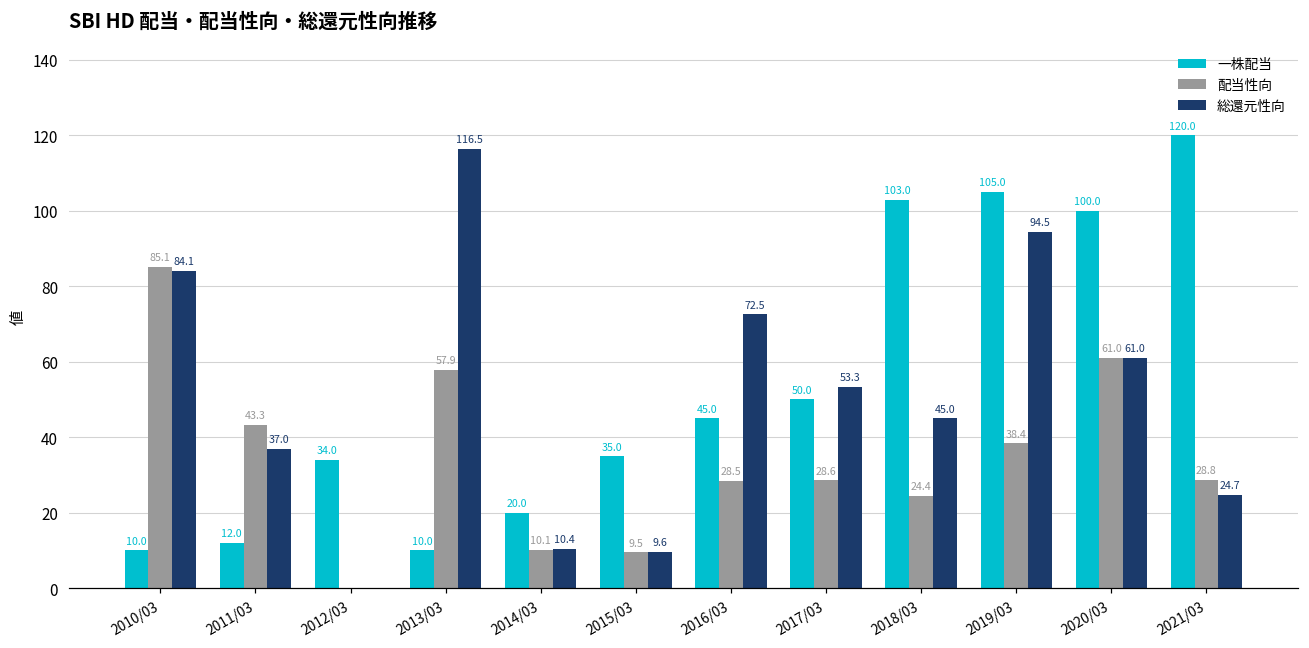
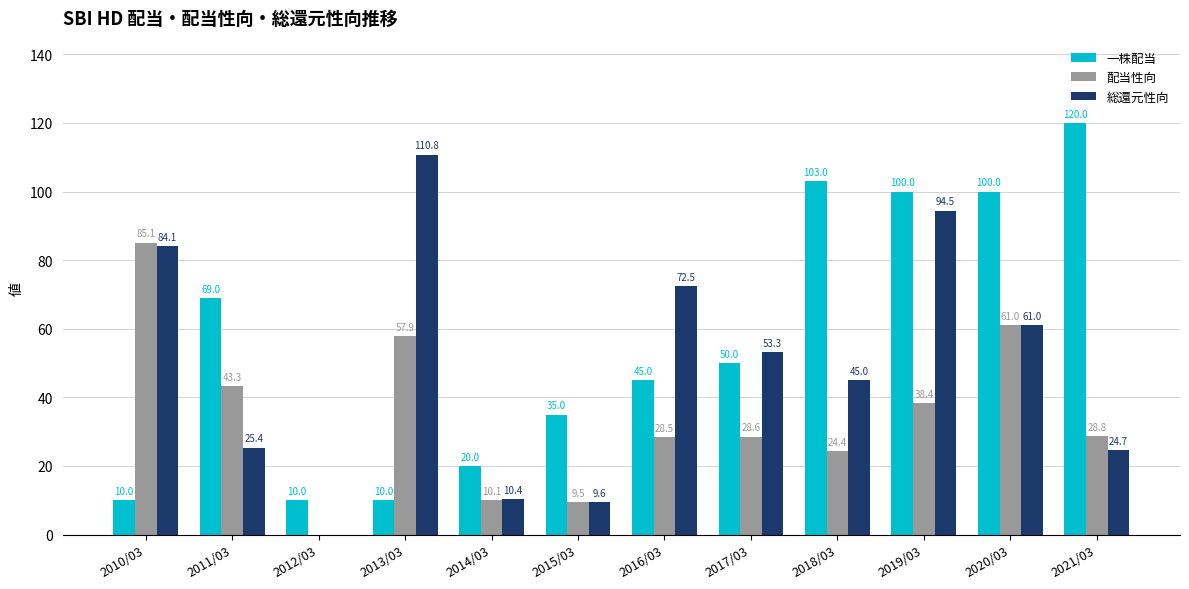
  {
    "一株配当": {
      "2010/03": 10.0,
-     "2011/03": 12.0,
-     "2012/03": 34.0,
+     "2011/03": 69.0,
+     "2012/03": 10.0,
      "2013/03": 10.0,
      "2014/03": 20.0,
      "2015/03": 35.0,
      "2016/03": 45.0,
      "2017/03": 50.0,
      "2018/03": 103.0,
-     "2019/03": 105.0,
+     "2019/03": 100.0,
      "2020/03": 100.0,
      "2021/03": 120.0
    },
    "配当性向": {
      "2010/03": 85.1,
      "2011/03": 43.3,
      "2013/03": 57.9,
      "2014/03": 10.1,
      "2015/03": 9.5,
      "2016/03": 28.5,
      "2017/03": 28.6,
      "2018/03": 24.4,
      "2019/03": 38.4,
      "2020/03": 61.0,
      "2021/03": 28.8
    },
    "総還元性向": {
      "2010/03": 84.1,
-     "2011/03": 37.0,
-     "2013/03": 116.5,
+     "2011/03": 25.4,
+     "2013/03": 110.8,
      "2014/03": 10.4,
      "2015/03": 9.6,
      "2016/03": 72.5,
      "2017/03": 53.3,
      "2018/03": 45.0,
      "2019/03": 94.5,
      "2020/03": 61.0,
      "2021/03": 24.7
    }
  }
